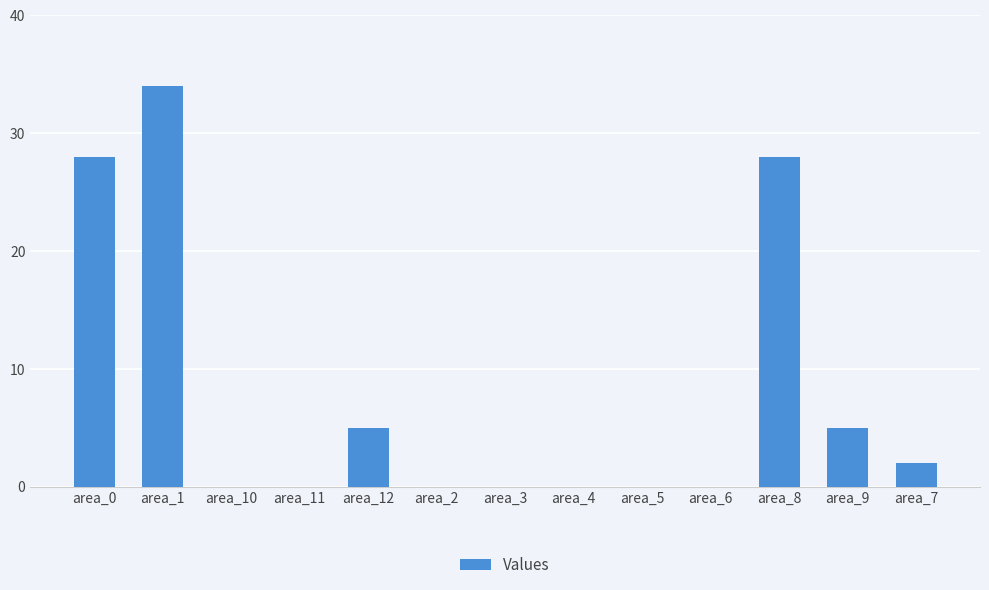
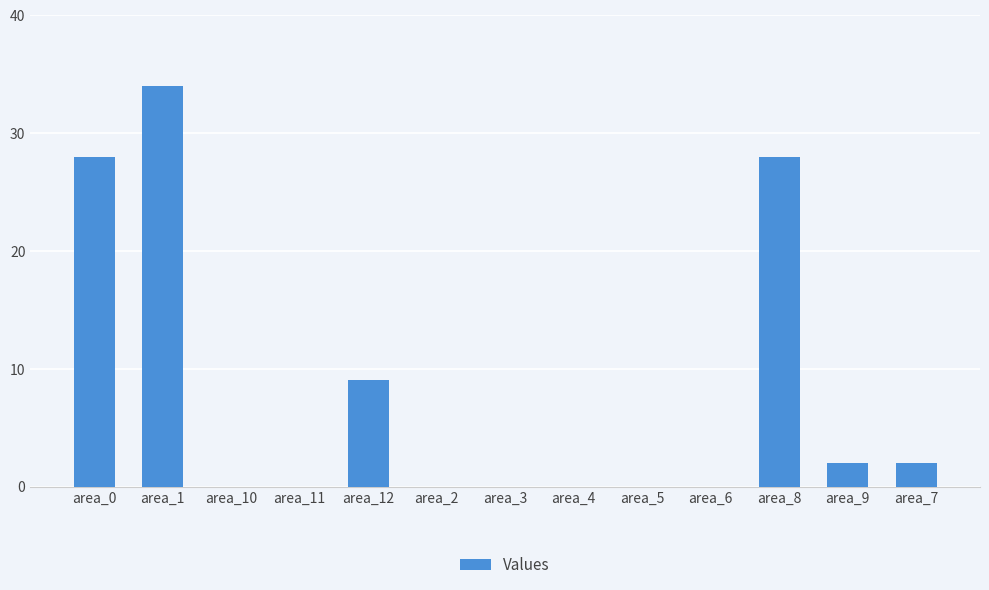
  {
    "area_0": 28,
    "area_1": 34,
    "area_10": 0,
    "area_11": 0,
-   "area_12": 5,
+   "area_12": 9,
    "area_2": 0,
    "area_3": 0,
    "area_4": 0,
    "area_5": 0,
    "area_6": 0,
    "area_8": 28,
-   "area_9": 5,
+   "area_9": 2,
    "area_7": 2
  }
